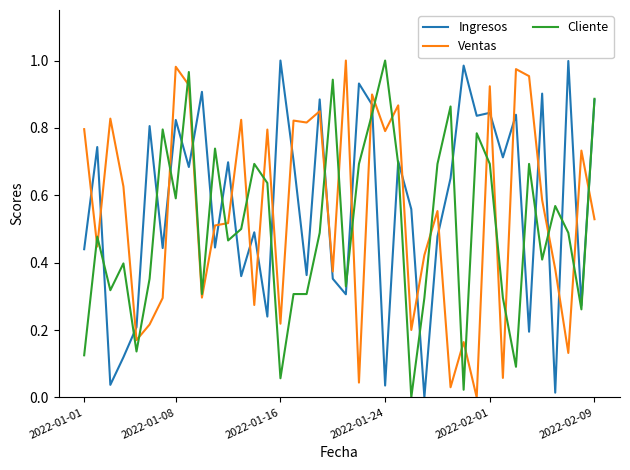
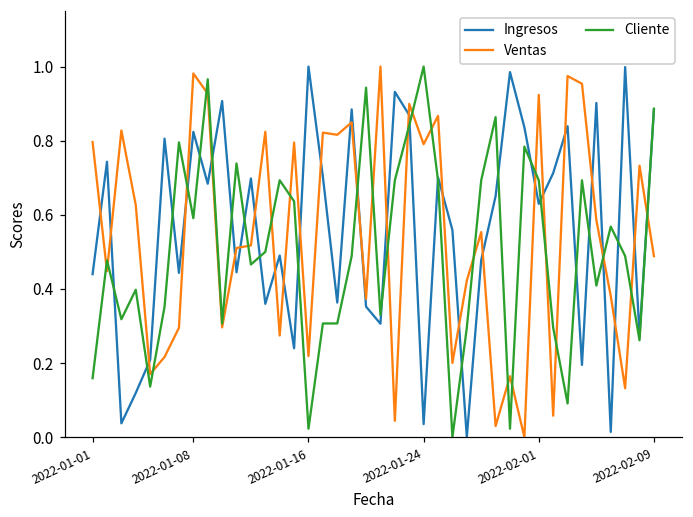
  {
    "Ingresos": {
      "2022-01-01": 0.44,
      "2022-01-08": 0.82,
      "2022-01-16": 1.00,
      "2022-01-24": 0.04,
-     "2022-02-01": 0.84
+     "2022-02-01": 0.63
    },
    "Ventas": {
      "2022-01-01": 0.80,
      "2022-01-08": 0.98,
      "2022-01-16": 0.22,
      "2022-01-24": 0.79,
      "2022-02-01": 0.92,
-     "2022-02-09": 0.53
+     "2022-02-09": 0.49
    },
    "Cliente": {
-     "2022-01-01": 0.13,
+     "2022-01-01": 0.16,
      "2022-01-08": 0.59,
-     "2022-01-16": 0.06,
+     "2022-01-16": 0.02,
      "2022-01-24": 1.00,
      "2022-02-01": 0.69
    }
  }
